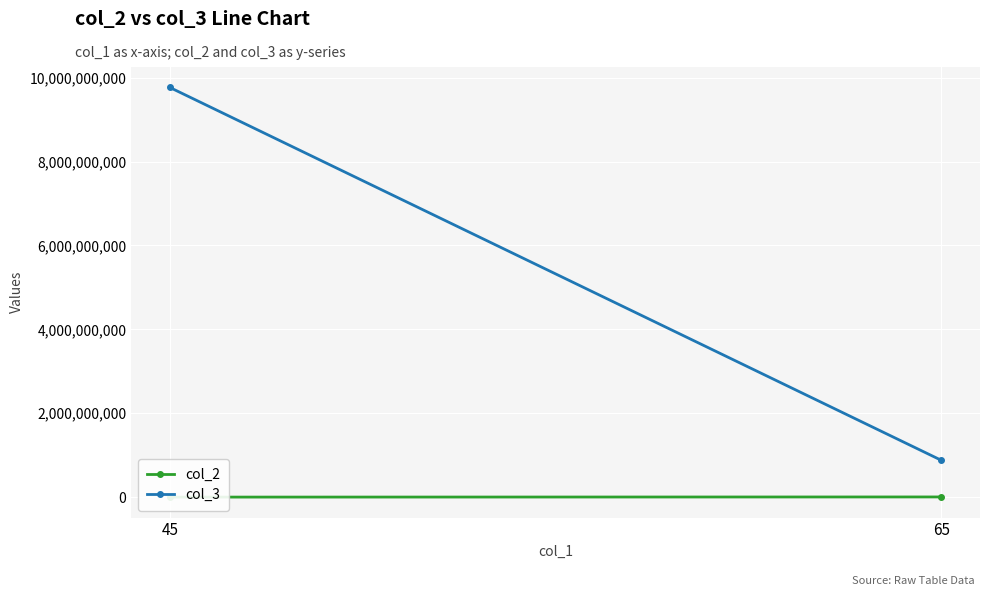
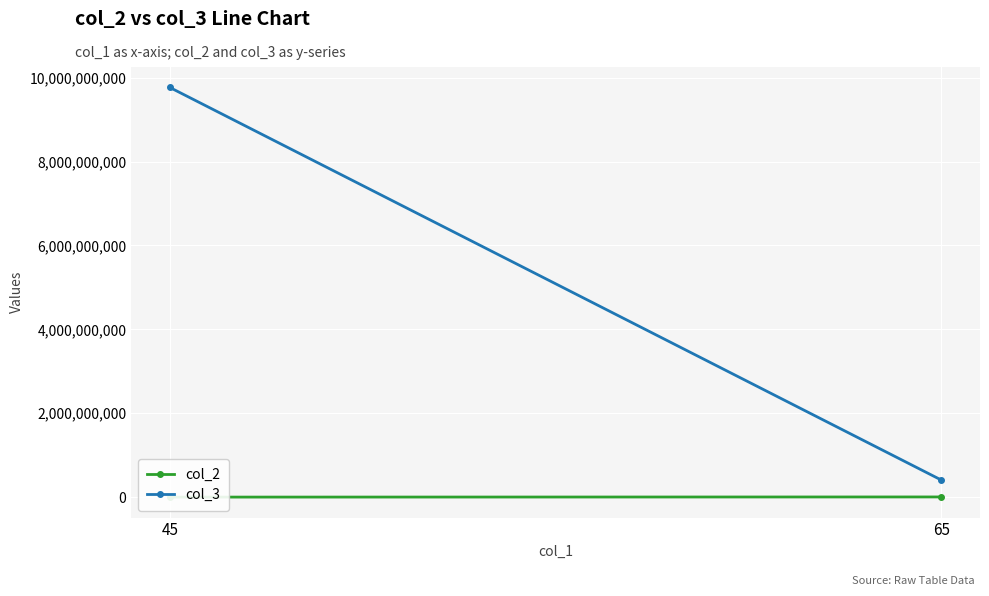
  {
    "col_2": {
      "65": "0"
    },
    "col_3": {
      "45": "9,800,000,000",
-     "65": "900,000,000"
+     "65": "400,000,000"
    }
  }
